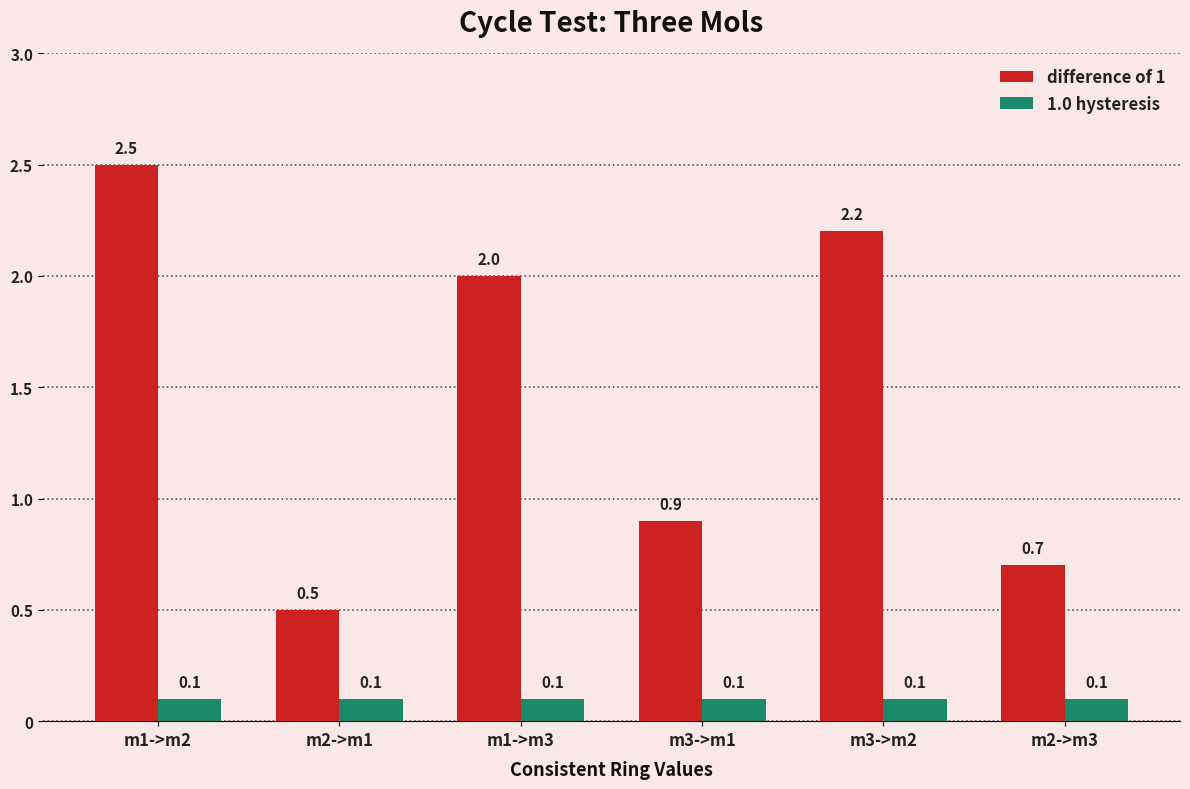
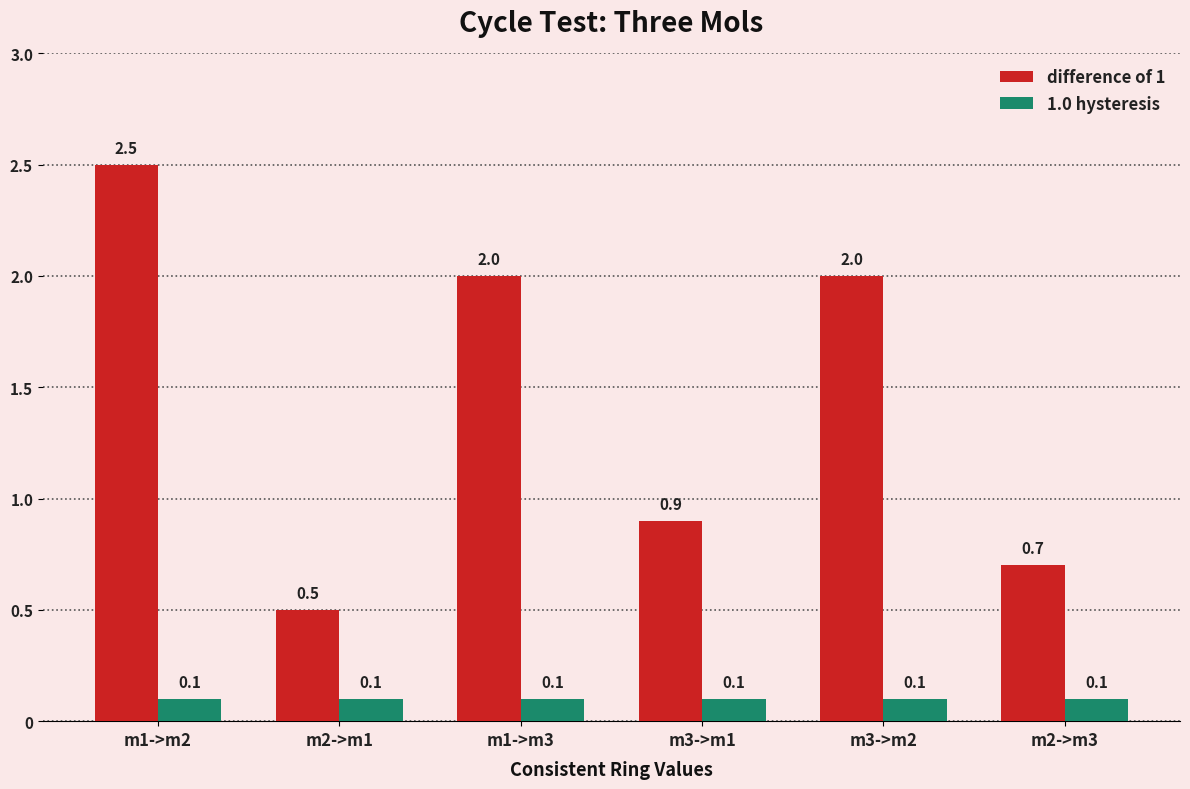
  {
    "difference of 1": {
      "m1->m2": 2.5,
      "m2->m1": 0.5,
      "m1->m3": 2.0,
      "m3->m1": 0.9,
-     "m3->m2": 2.2,
+     "m3->m2": 2.0,
      "m2->m3": 0.7
    },
    "1.0 hysteresis": {
      "m1->m2": 0.1,
      "m2->m1": 0.1,
      "m1->m3": 0.1,
      "m3->m1": 0.1,
      "m3->m2": 0.1,
      "m2->m3": 0.1
    }
  }
